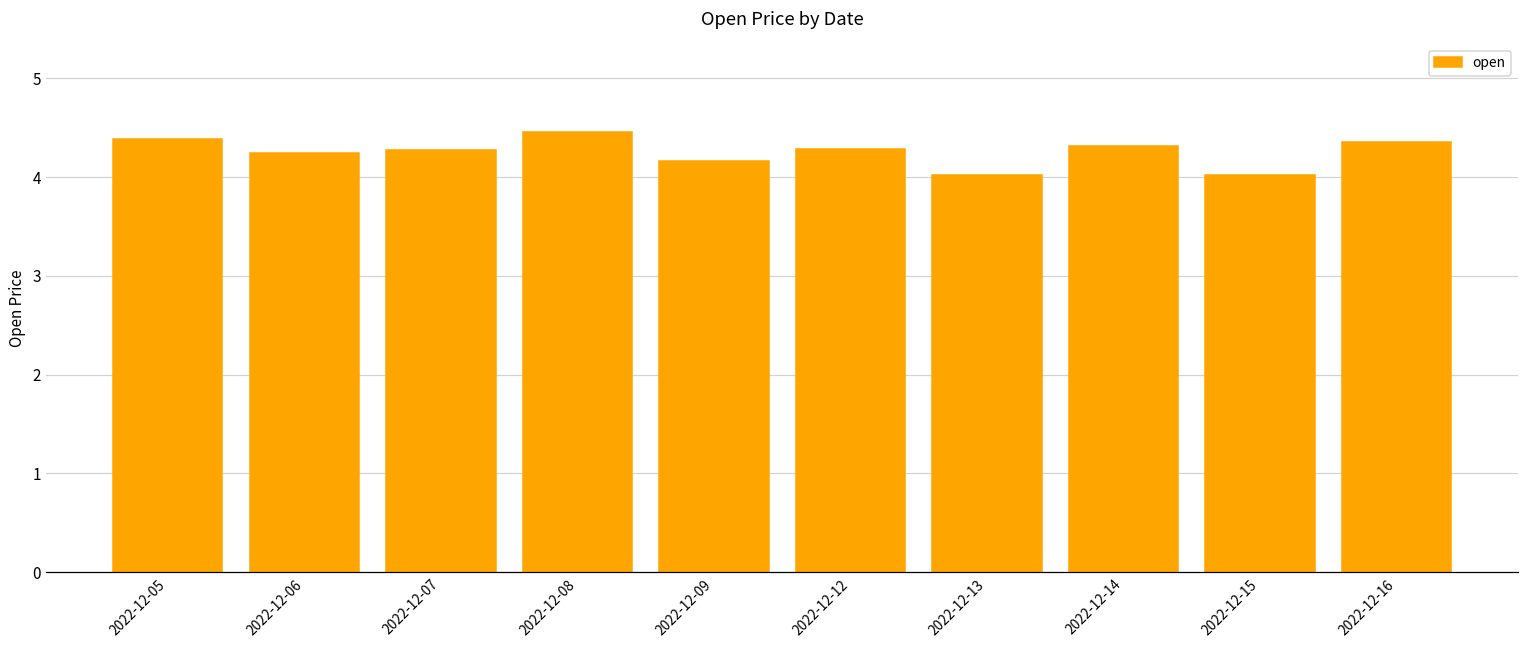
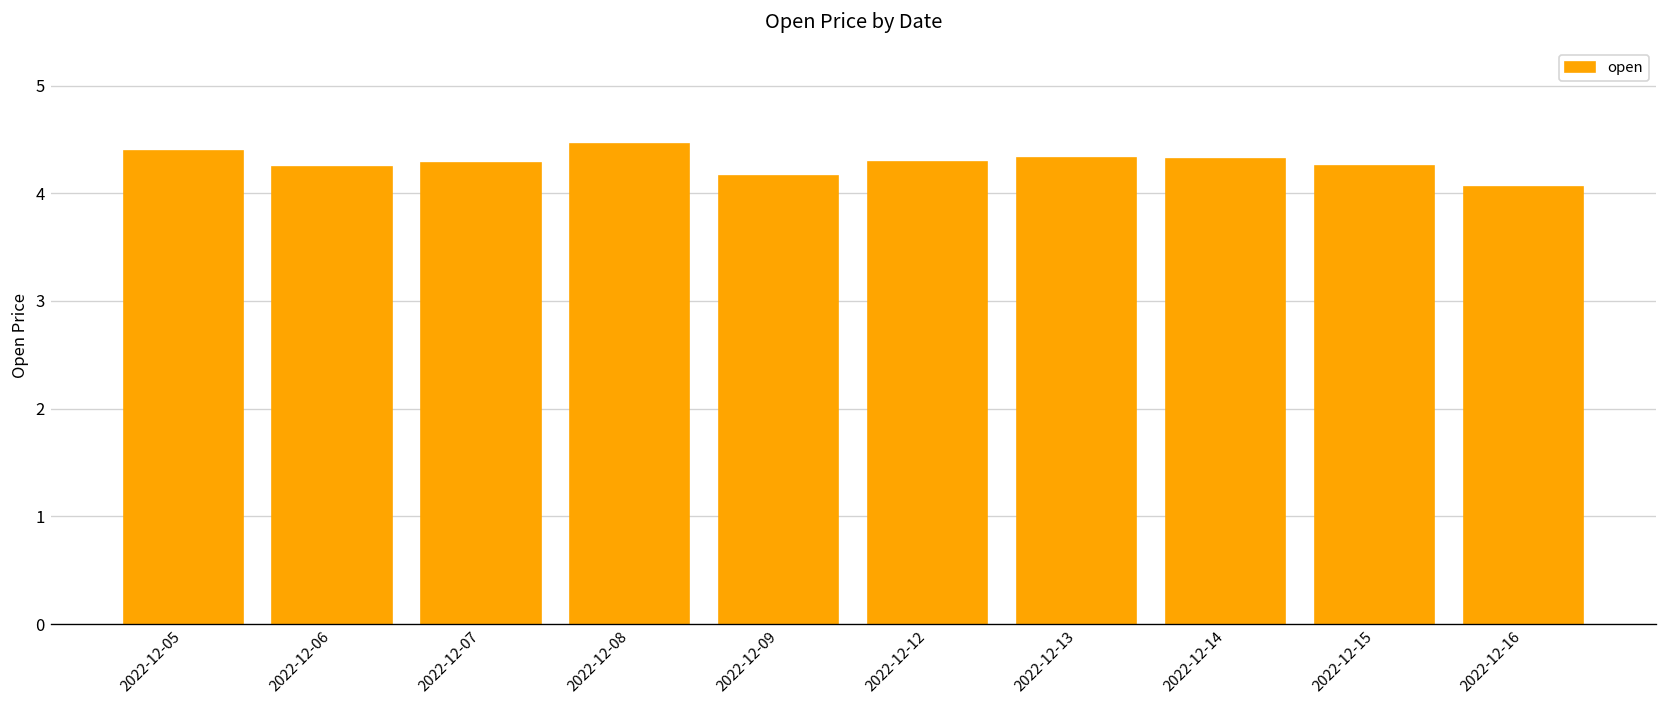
  {
    "2022-12-05": 4.4,
    "2022-12-06": 4.2,
    "2022-12-07": 4.3,
    "2022-12-08": 4.5,
    "2022-12-09": 4.2,
    "2022-12-12": 4.3,
-   "2022-12-13": 4.0,
+   "2022-12-13": 4.3,
    "2022-12-14": 4.3,
-   "2022-12-15": 4.0,
-   "2022-12-16": 4.4
+   "2022-12-15": 4.3,
+   "2022-12-16": 4.1
  }
